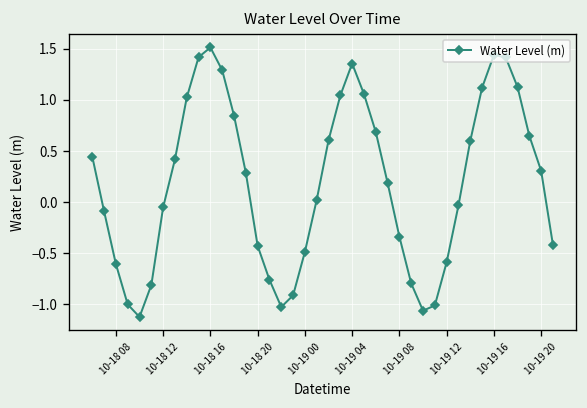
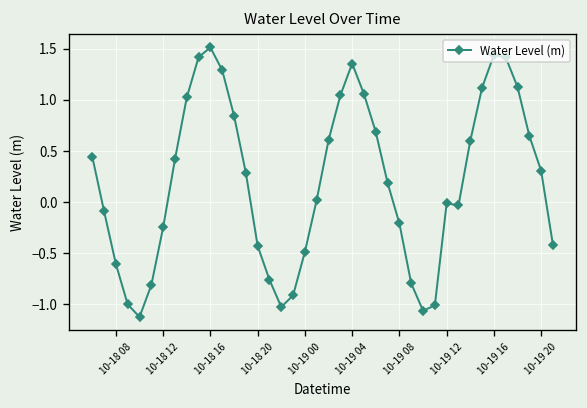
  {
    "10-18 08": -0.6,
-   "10-18 12": 0.0,
+   "10-18 12": -0.2,
    "10-18 16": 1.5,
    "10-18 20": -0.4,
    "10-19 00": -0.5,
    "10-19 04": 1.4,
-   "10-19 08": -0.3,
-   "10-19 12": -0.6,
+   "10-19 08": -0.2,
+   "10-19 12": 0.0,
    "10-19 20": 0.3
  }
